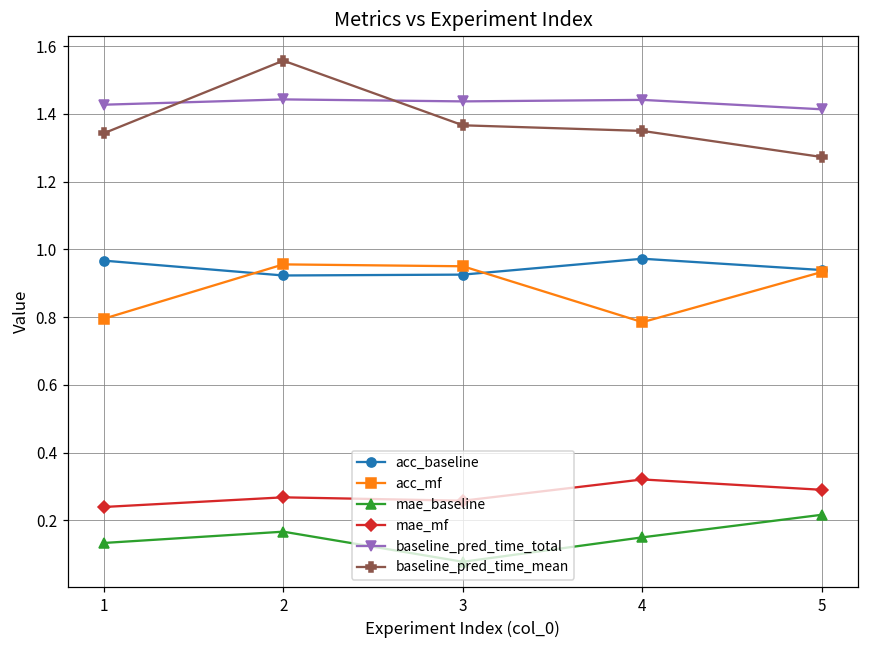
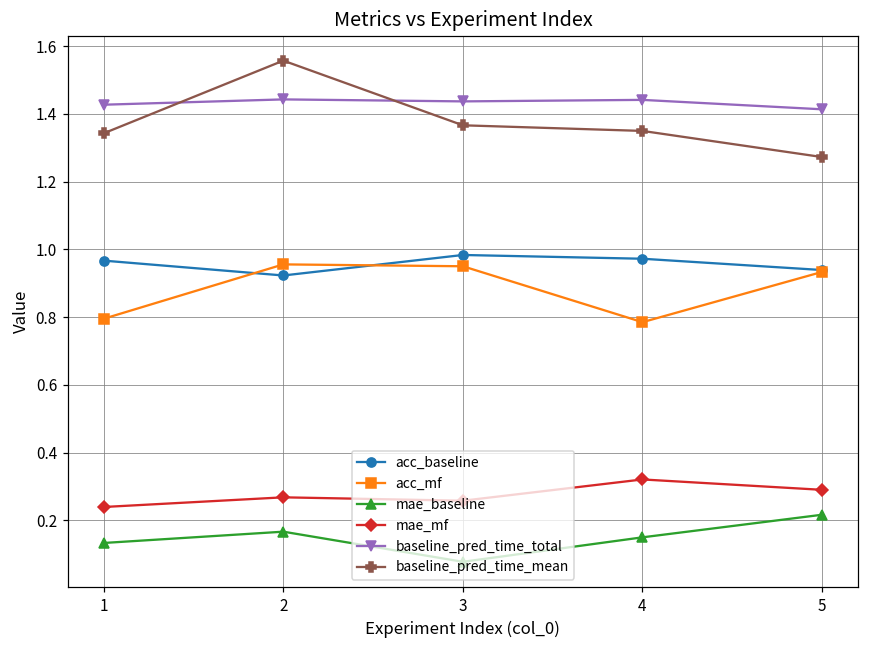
  {
    "acc_baseline": {
      "1": 0.97,
      "2": 0.92,
-     "3": 0.93,
+     "3": 0.98,
      "4": 0.97
    },
    "acc_mf": {
      "1": 0.80,
      "2": 0.96,
      "3": 0.95,
      "4": 0.79
    },
    "mae_baseline": {
      "1": 0.13,
      "2": 0.17,
      "4": 0.15,
      "5": 0.22
    },
    "mae_mf": {
      "1": 0.24,
      "2": 0.27,
      "4": 0.32,
      "5": 0.29
    },
    "baseline_pred_time_total": {
      "1": 1.43,
      "2": 1.44,
      "3": 1.44,
      "4": 1.44,
      "5": 1.41
    },
    "baseline_pred_time_mean": {
      "1": 1.34,
      "2": 1.56,
      "3": 1.37,
      "4": 1.35,
      "5": 1.27
    }
  }
